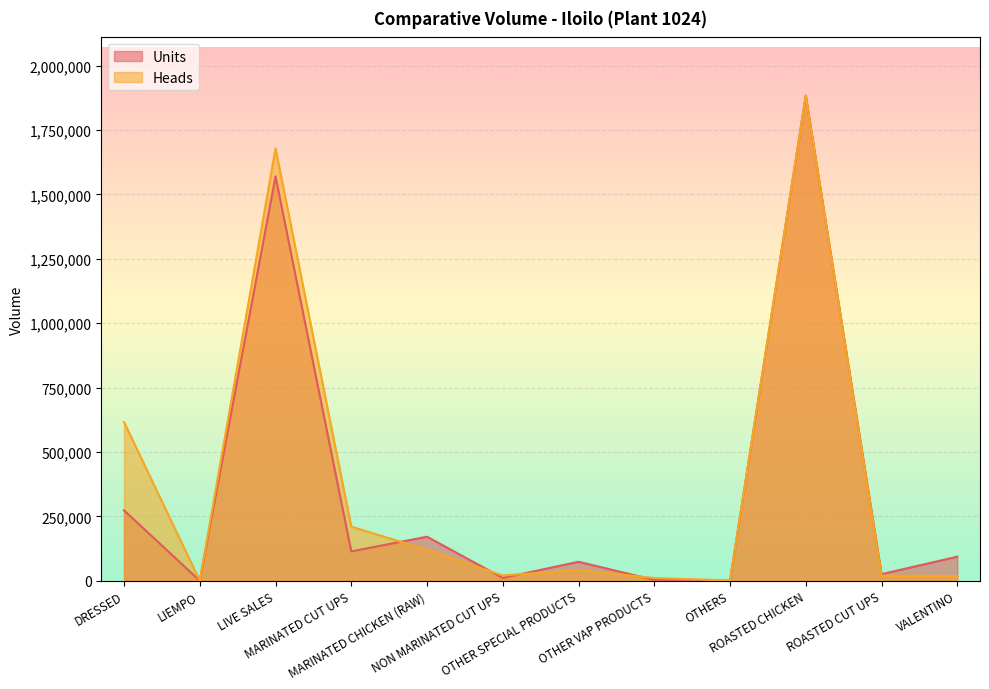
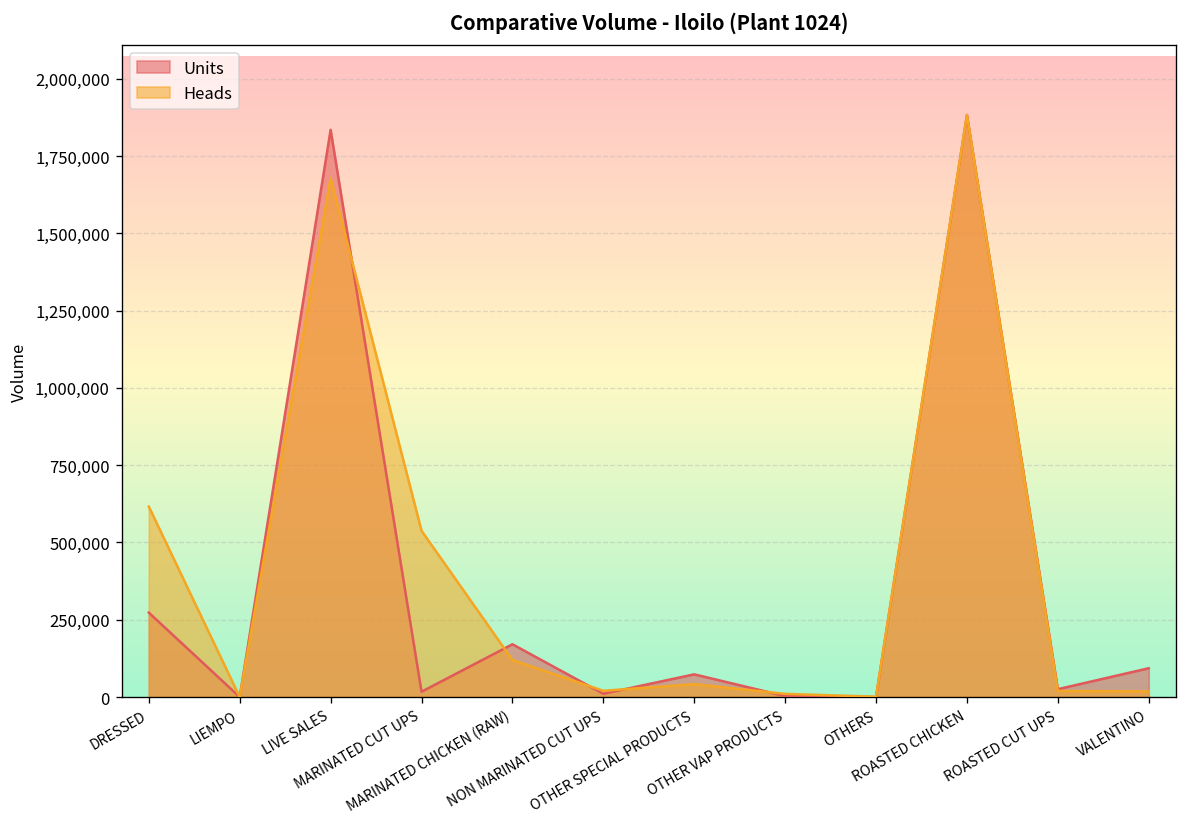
  {
    "Units": {
      "DRESSED": "270,000",
-     "LIVE SALES": "1,570,000",
-     "MARINATED CUT UPS": "110,000",
+     "LIVE SALES": "1,840,000",
+     "MARINATED CUT UPS": "20,000",
      "MARINATED CHICKEN (RAW)": "170,000",
      "OTHER SPECIAL PRODUCTS": "70,000",
      "VALENTINO": "90,000"
    },
    "Heads": {
      "DRESSED": "620,000",
      "LIVE SALES": "1,680,000",
-     "MARINATED CUT UPS": "210,000",
+     "MARINATED CUT UPS": "540,000",
      "MARINATED CHICKEN (RAW)": "120,000",
      "OTHER SPECIAL PRODUCTS": "40,000",
      "VALENTINO": "20,000"
    }
  }
